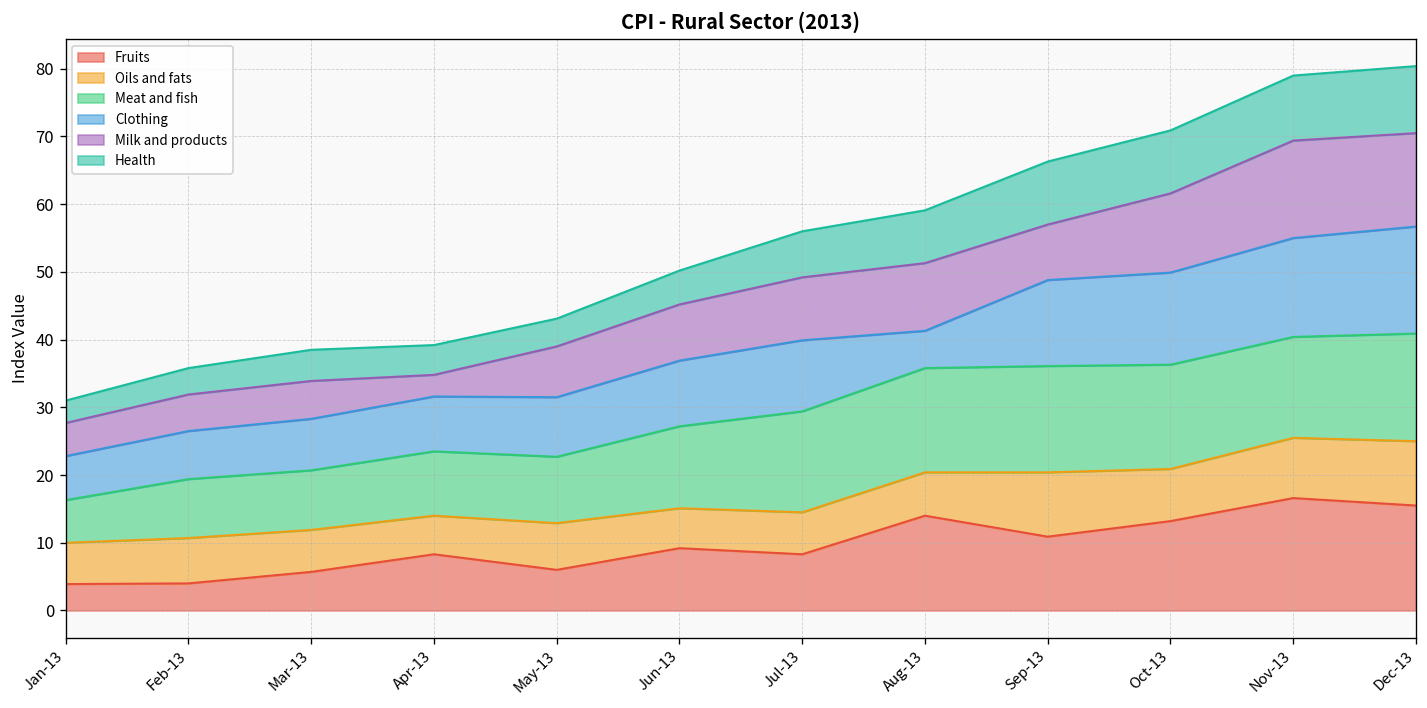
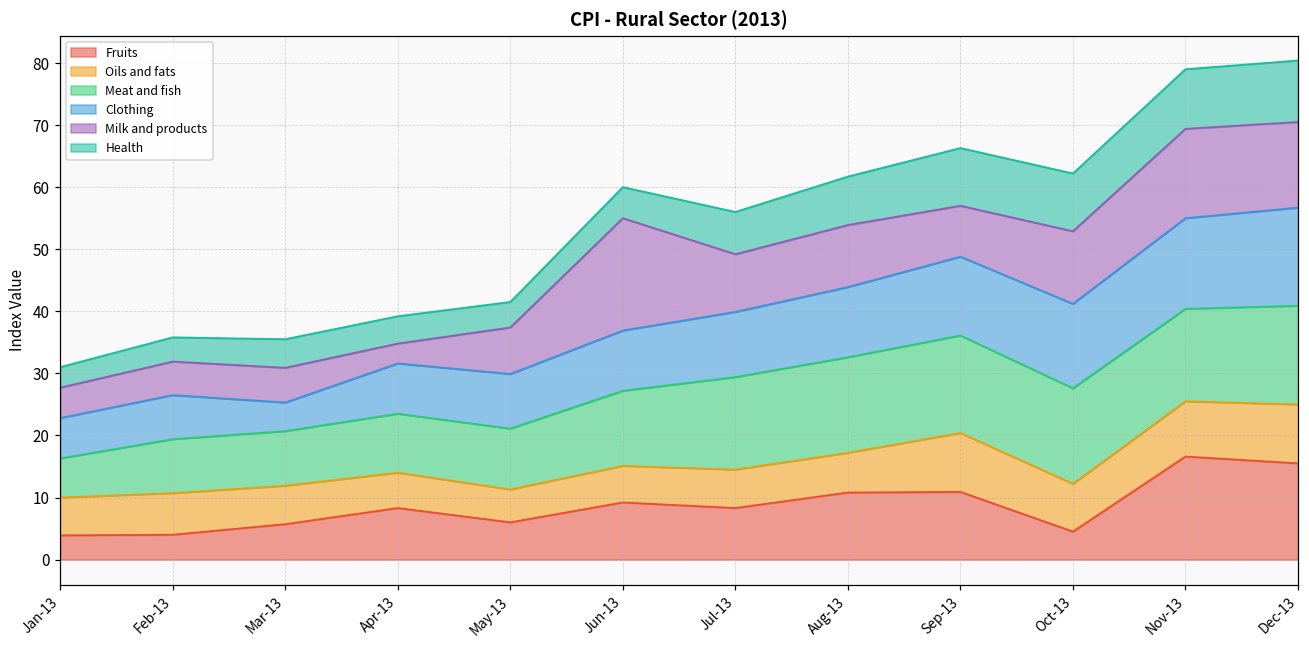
  {
    "Fruits": {
      "Jan-13": 4,
      "Feb-13": 4,
      "Mar-13": 6,
      "Apr-13": 8,
      "May-13": 6,
      "Jun-13": 9,
      "Jul-13": 8,
-     "Aug-13": 14,
+     "Aug-13": 11,
      "Sep-13": 11,
-     "Oct-13": 13,
+     "Oct-13": 5,
      "Nov-13": 17,
      "Dec-13": 16
    },
    "Oils and fats": {
      "Jan-13": 6,
      "Feb-13": 7,
      "Mar-13": 6,
      "Apr-13": 6,
-     "May-13": 7,
+     "May-13": 5,
      "Jun-13": 6,
      "Jul-13": 6,
      "Aug-13": 6,
      "Sep-13": 10,
      "Oct-13": 8,
      "Nov-13": 9,
      "Dec-13": 10
    },
    "Clothing": {
      "Jan-13": 7,
      "Feb-13": 7,
-     "Mar-13": 8,
+     "Mar-13": 5,
      "Apr-13": 8,
      "May-13": 9,
      "Jun-13": 10,
      "Jul-13": 11,
-     "Aug-13": 6,
+     "Aug-13": 11,
      "Sep-13": 13,
      "Oct-13": 14,
      "Nov-13": 15,
      "Dec-13": 16
    },
    "Milk and products": {
      "Jan-13": 5,
      "Feb-13": 5,
      "Mar-13": 6,
      "Apr-13": 3,
      "May-13": 8,
-     "Jun-13": 8,
+     "Jun-13": 18,
      "Jul-13": 9,
      "Aug-13": 10,
      "Sep-13": 8,
      "Oct-13": 12,
      "Nov-13": 14,
      "Dec-13": 14
    }
  }
